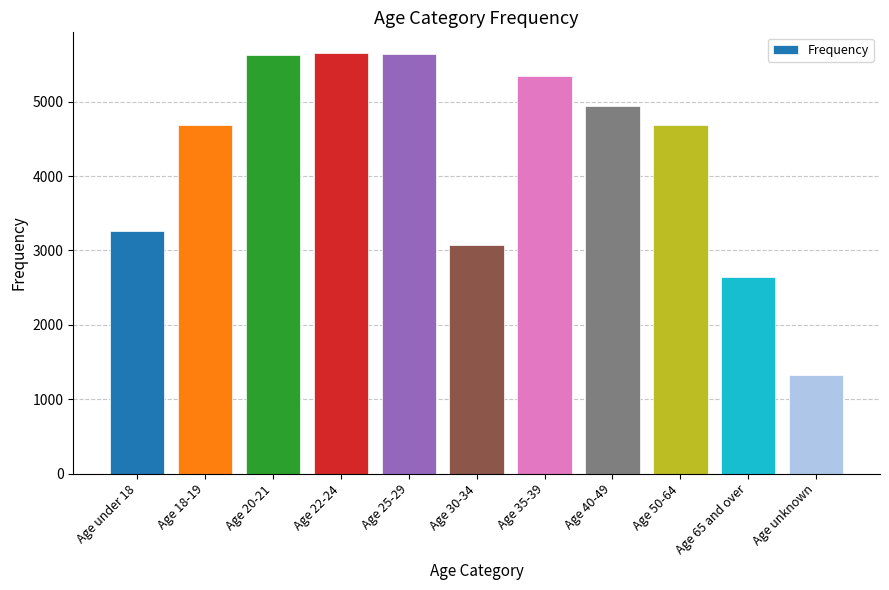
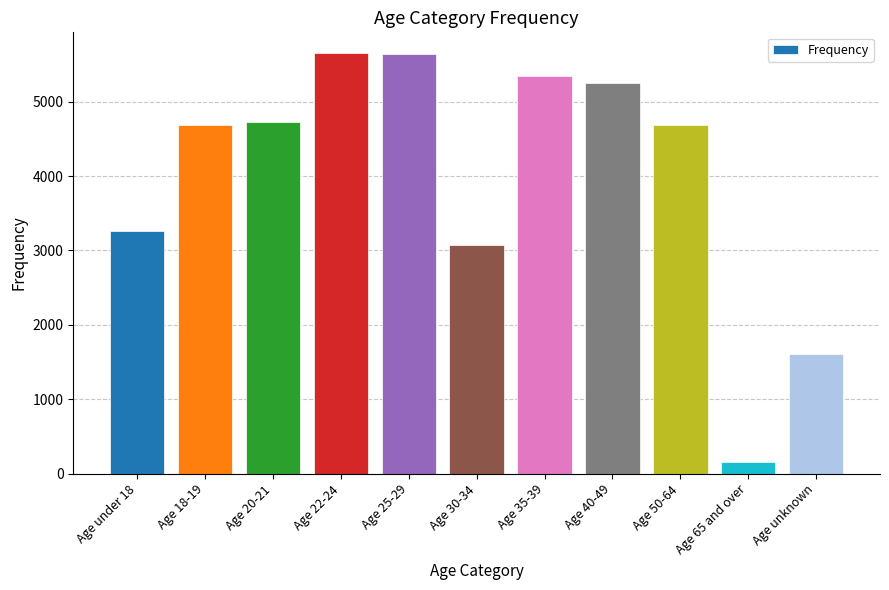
  {
    "Age under 18": 3300,
    "Age 18-19": 4700,
-   "Age 20-21": 5600,
+   "Age 20-21": 4700,
    "Age 22-24": 5700,
    "Age 25-29": 5600,
    "Age 30-34": 3100,
    "Age 35-39": 5300,
-   "Age 40-49": 4900,
+   "Age 40-49": 5200,
    "Age 50-64": 4700,
-   "Age 65 and over": 2600,
-   "Age unknown": 1300
+   "Age 65 and over": 100,
+   "Age unknown": 1600
  }
